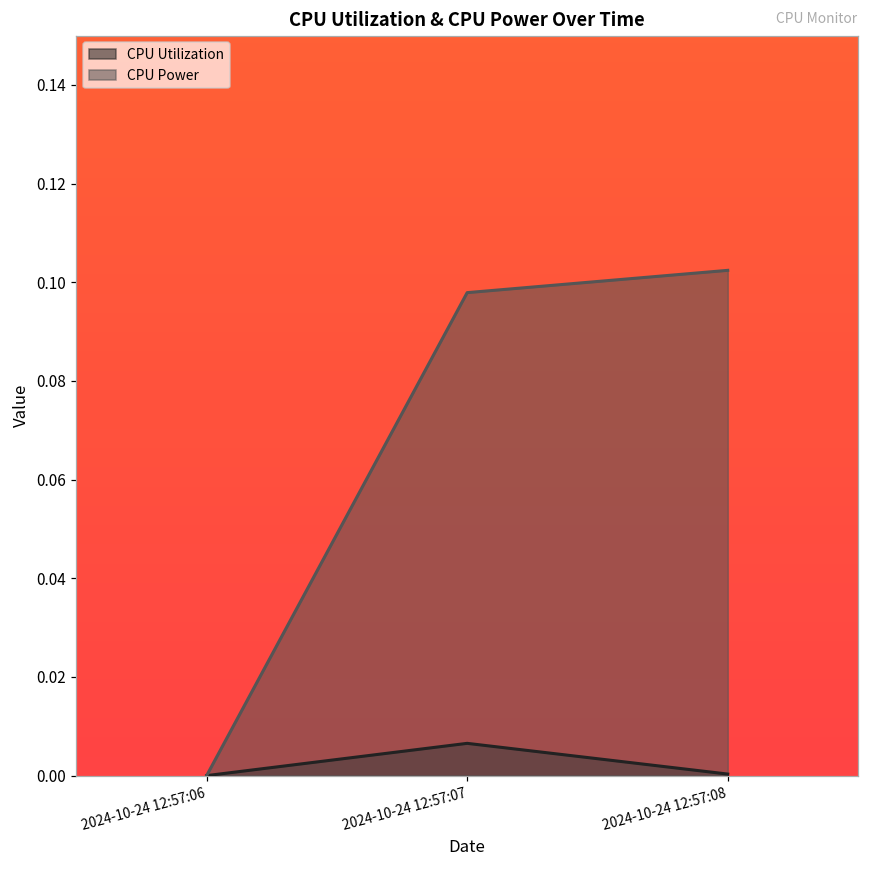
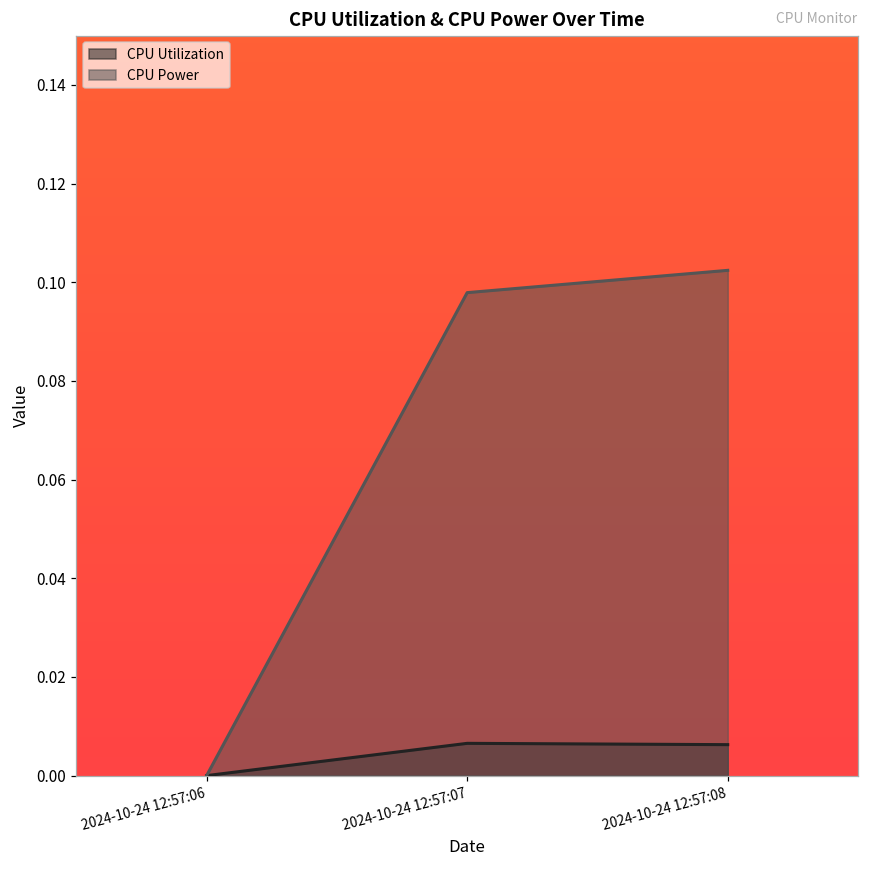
  {
    "CPU Utilization": {
      "2024-10-24 12:57:07": 0.007,
-     "2024-10-24 12:57:08": 0.000
+     "2024-10-24 12:57:08": 0.006
    },
    "CPU Power": {
      "2024-10-24 12:57:07": 0.098,
      "2024-10-24 12:57:08": 0.102
    }
  }
